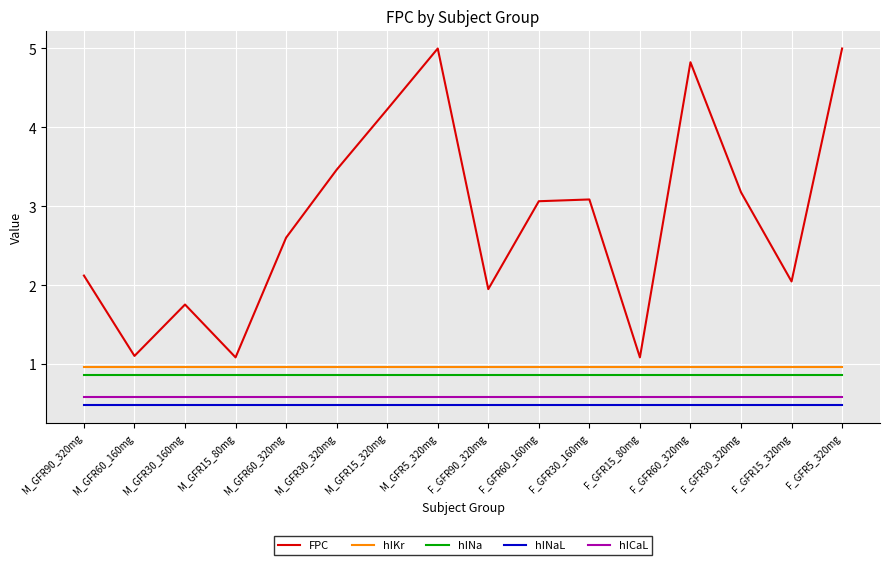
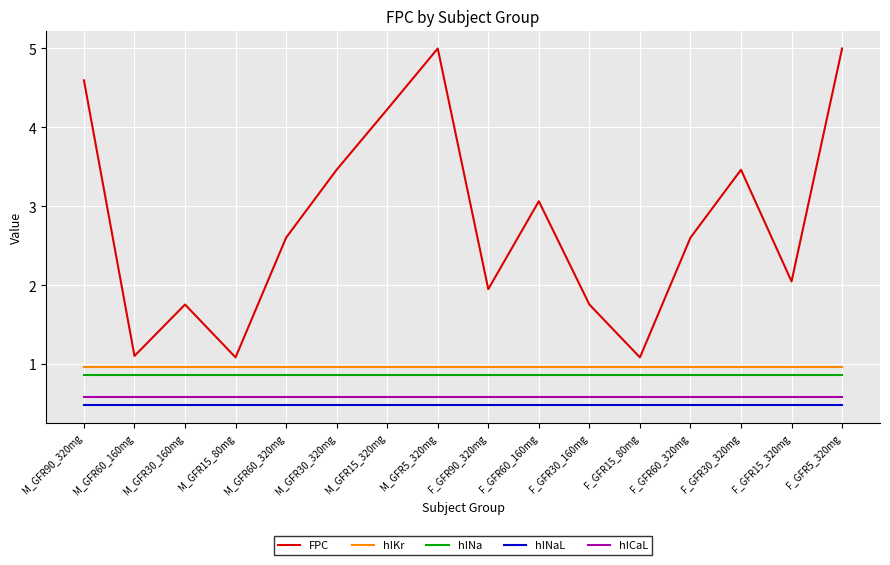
  {
    "FPC": {
-     "M_GFR90_320mg": 2.1,
+     "M_GFR90_320mg": 4.6,
      "M_GFR60_160mg": 1.1,
      "M_GFR30_160mg": 1.8,
      "M_GFR15_80mg": 1.1,
      "M_GFR60_320mg": 2.6,
      "M_GFR30_320mg": 3.5,
      "M_GFR15_320mg": 4.2,
      "M_GFR5_320mg": 5.0,
      "F_GFR90_320mg": 2.0,
      "F_GFR60_160mg": 3.1,
-     "F_GFR30_160mg": 3.1,
+     "F_GFR30_160mg": 1.8,
      "F_GFR15_80mg": 1.1,
-     "F_GFR60_320mg": 4.8,
-     "F_GFR30_320mg": 3.2,
+     "F_GFR60_320mg": 2.6,
+     "F_GFR30_320mg": 3.5,
      "F_GFR15_320mg": 2.0,
      "F_GFR5_320mg": 5.0
    },
    "hIKr": {
      "M_GFR90_320mg": 1.0,
      "M_GFR60_160mg": 1.0,
      "M_GFR30_160mg": 1.0,
      "M_GFR15_80mg": 1.0,
      "M_GFR60_320mg": 1.0,
      "M_GFR30_320mg": 1.0,
      "M_GFR15_320mg": 1.0,
      "M_GFR5_320mg": 1.0,
      "F_GFR90_320mg": 1.0,
      "F_GFR60_160mg": 1.0,
      "F_GFR30_160mg": 1.0,
      "F_GFR15_80mg": 1.0,
      "F_GFR60_320mg": 1.0,
      "F_GFR30_320mg": 1.0,
      "F_GFR15_320mg": 1.0,
      "F_GFR5_320mg": 1.0
    },
    "hINa": {
      "M_GFR90_320mg": 0.9,
      "M_GFR60_160mg": 0.9,
      "M_GFR30_160mg": 0.9,
      "M_GFR15_80mg": 0.9,
      "M_GFR60_320mg": 0.9,
      "M_GFR30_320mg": 0.9,
      "M_GFR15_320mg": 0.9,
      "M_GFR5_320mg": 0.9,
      "F_GFR90_320mg": 0.9,
      "F_GFR60_160mg": 0.9,
      "F_GFR30_160mg": 0.9,
      "F_GFR15_80mg": 0.9,
      "F_GFR60_320mg": 0.9,
      "F_GFR30_320mg": 0.9,
      "F_GFR15_320mg": 0.9,
      "F_GFR5_320mg": 0.9
    },
    "hINaL": {
      "M_GFR90_320mg": 0.5,
      "M_GFR60_160mg": 0.5,
      "M_GFR30_160mg": 0.5,
      "M_GFR15_80mg": 0.5,
      "M_GFR60_320mg": 0.5,
      "M_GFR30_320mg": 0.5,
      "M_GFR15_320mg": 0.5,
      "M_GFR5_320mg": 0.5,
      "F_GFR90_320mg": 0.5,
      "F_GFR60_160mg": 0.5,
      "F_GFR30_160mg": 0.5,
      "F_GFR15_80mg": 0.5,
      "F_GFR60_320mg": 0.5,
      "F_GFR30_320mg": 0.5,
      "F_GFR15_320mg": 0.5,
      "F_GFR5_320mg": 0.5
    },
    "hICaL": {
      "M_GFR90_320mg": 0.6,
      "M_GFR60_160mg": 0.6,
      "M_GFR30_160mg": 0.6,
      "M_GFR15_80mg": 0.6,
      "M_GFR60_320mg": 0.6,
      "M_GFR30_320mg": 0.6,
      "M_GFR15_320mg": 0.6,
      "M_GFR5_320mg": 0.6,
      "F_GFR90_320mg": 0.6,
      "F_GFR60_160mg": 0.6,
      "F_GFR30_160mg": 0.6,
      "F_GFR15_80mg": 0.6,
      "F_GFR60_320mg": 0.6,
      "F_GFR30_320mg": 0.6,
      "F_GFR15_320mg": 0.6,
      "F_GFR5_320mg": 0.6
    }
  }
